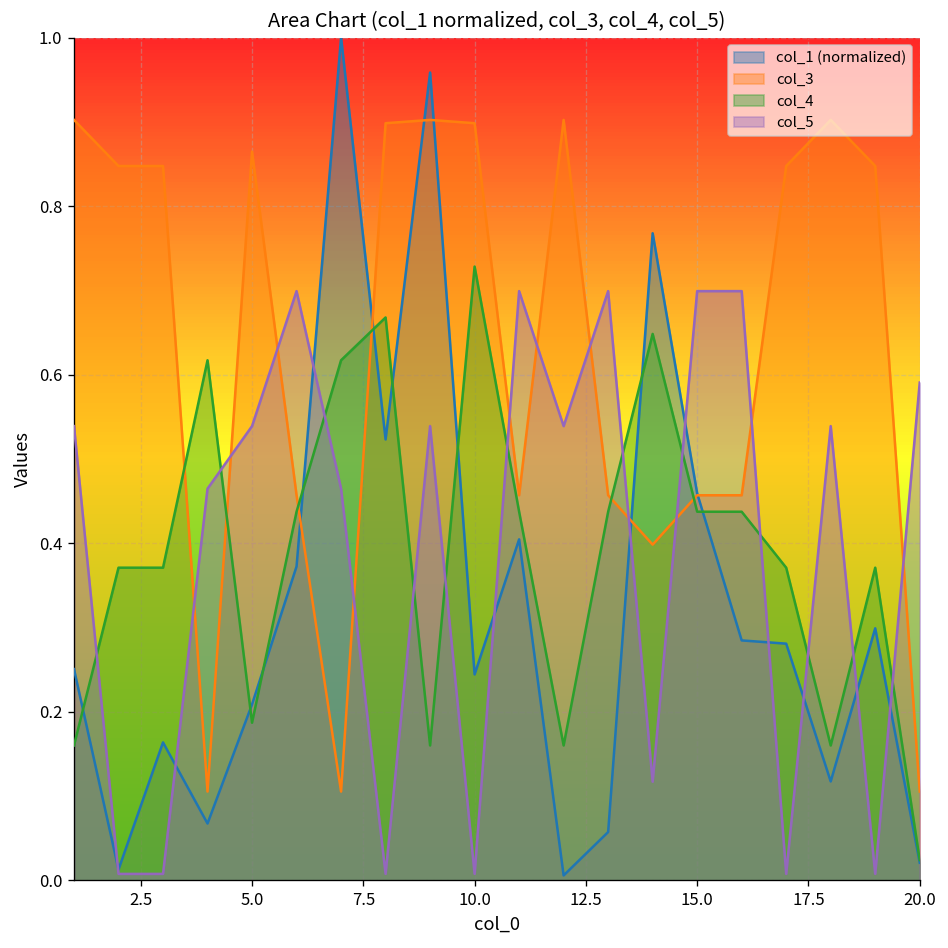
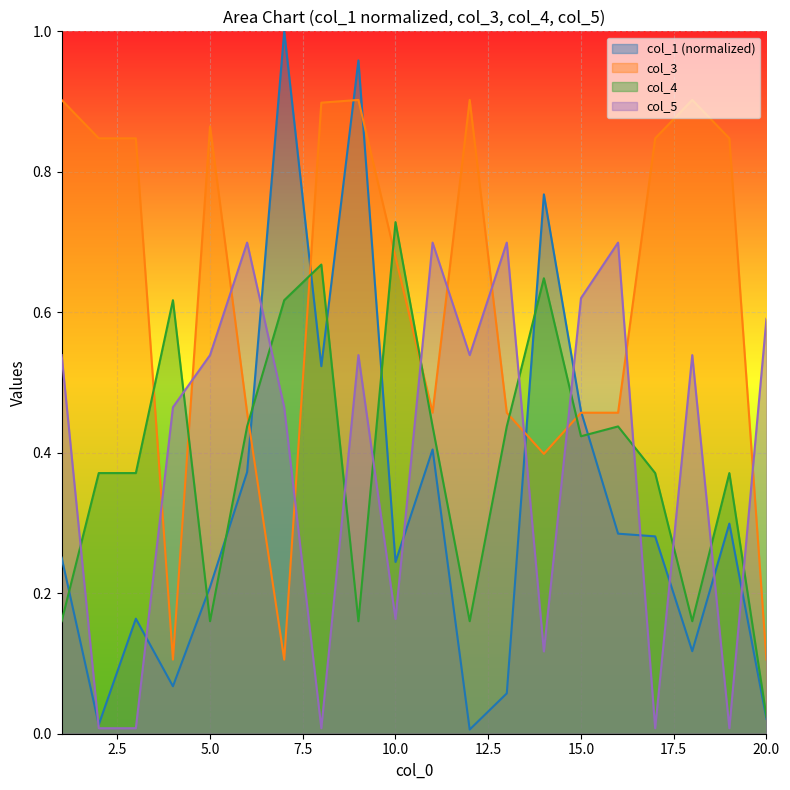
  {
    "col_1 (normalized)": {
      "5.0": 0.21,
      "10.0": 0.24
    },
    "col_3": {
      "5.0": 0.86,
-     "10.0": 0.90,
+     "10.0": 0.68,
      "20.0": 0.11
    },
    "col_4": {
-     "5.0": 0.19,
+     "5.0": 0.16,
      "10.0": 0.73,
-     "15.0": 0.44
+     "15.0": 0.42
    },
    "col_5": {
      "5.0": 0.54,
-     "10.0": 0.01,
-     "15.0": 0.70,
+     "10.0": 0.16,
+     "15.0": 0.62,
      "20.0": 0.59
    }
  }
